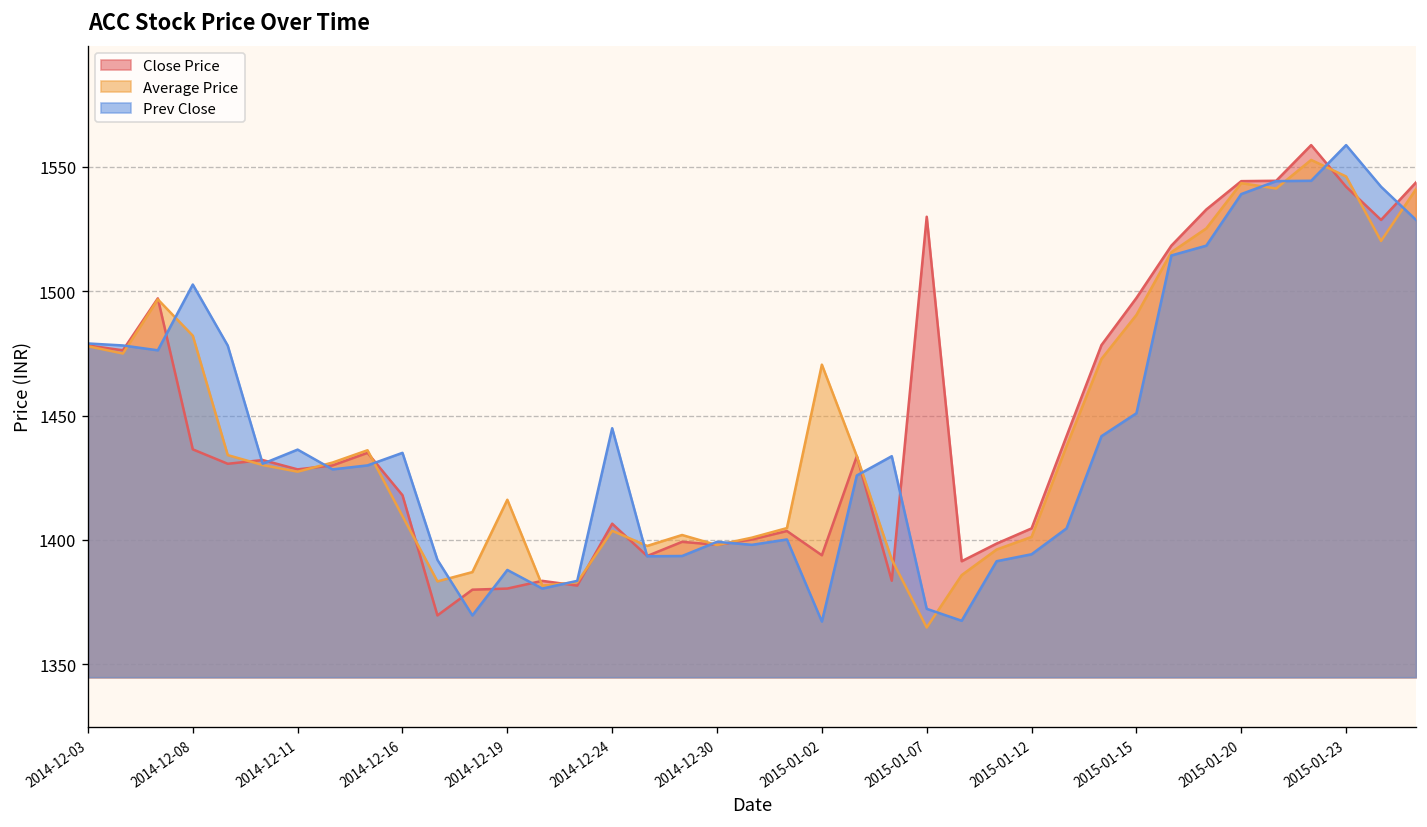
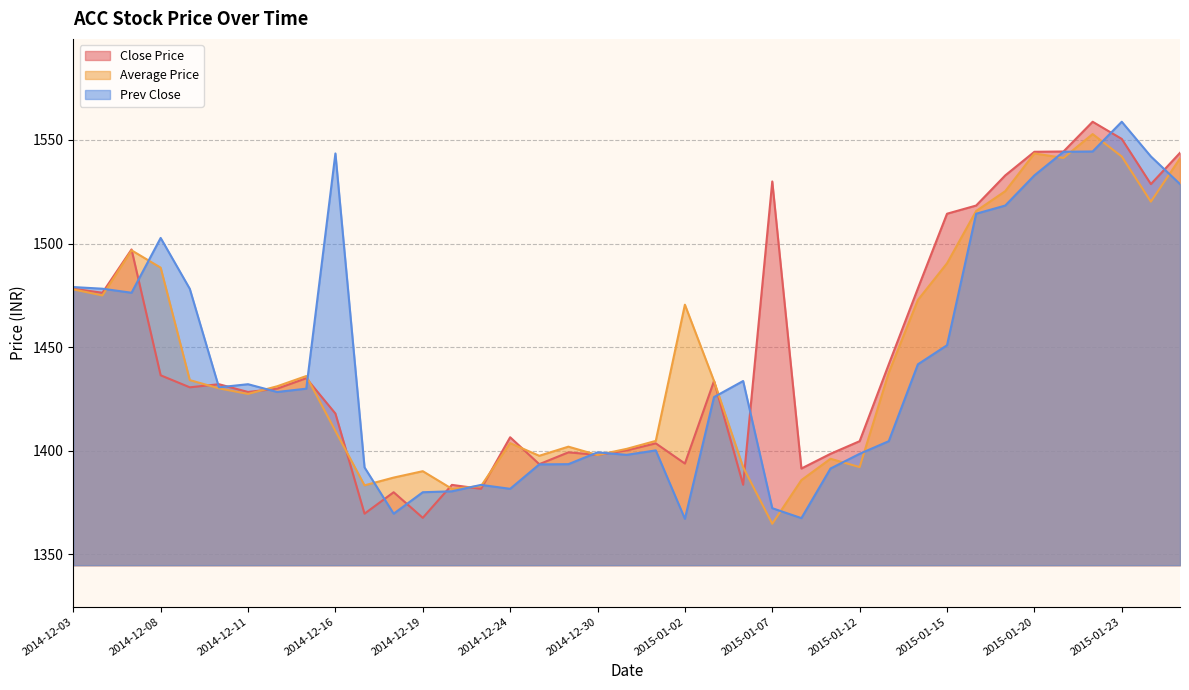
  {
    "Close Price": {
      "2014-12-08": 1436,
      "2014-12-16": 1418,
-     "2014-12-19": 1380,
+     "2014-12-19": 1368,
      "2014-12-24": 1407,
      "2015-01-02": 1394,
      "2015-01-07": 1530,
      "2015-01-12": 1405,
-     "2015-01-15": 1497,
-     "2015-01-23": 1542
+     "2015-01-15": 1514,
+     "2015-01-23": 1551
    },
    "Average Price": {
-     "2014-12-08": 1482,
+     "2014-12-08": 1488,
      "2014-12-16": 1410,
-     "2014-12-19": 1416,
+     "2014-12-19": 1390,
      "2014-12-24": 1404,
      "2015-01-02": 1470,
      "2015-01-07": 1365,
-     "2015-01-12": 1401,
+     "2015-01-12": 1392,
      "2015-01-15": 1490,
-     "2015-01-23": 1546
+     "2015-01-23": 1542
    },
    "Prev Close": {
      "2014-12-08": 1503,
-     "2014-12-11": 1436,
-     "2014-12-16": 1435,
-     "2014-12-19": 1388,
-     "2014-12-24": 1445,
+     "2014-12-11": 1432,
+     "2014-12-16": 1544,
+     "2014-12-19": 1380,
+     "2014-12-24": 1382,
      "2015-01-02": 1367,
      "2015-01-07": 1372,
-     "2015-01-12": 1394,
+     "2015-01-12": 1399,
      "2015-01-15": 1451,
-     "2015-01-20": 1539,
+     "2015-01-20": 1533,
      "2015-01-23": 1559
    }
  }
